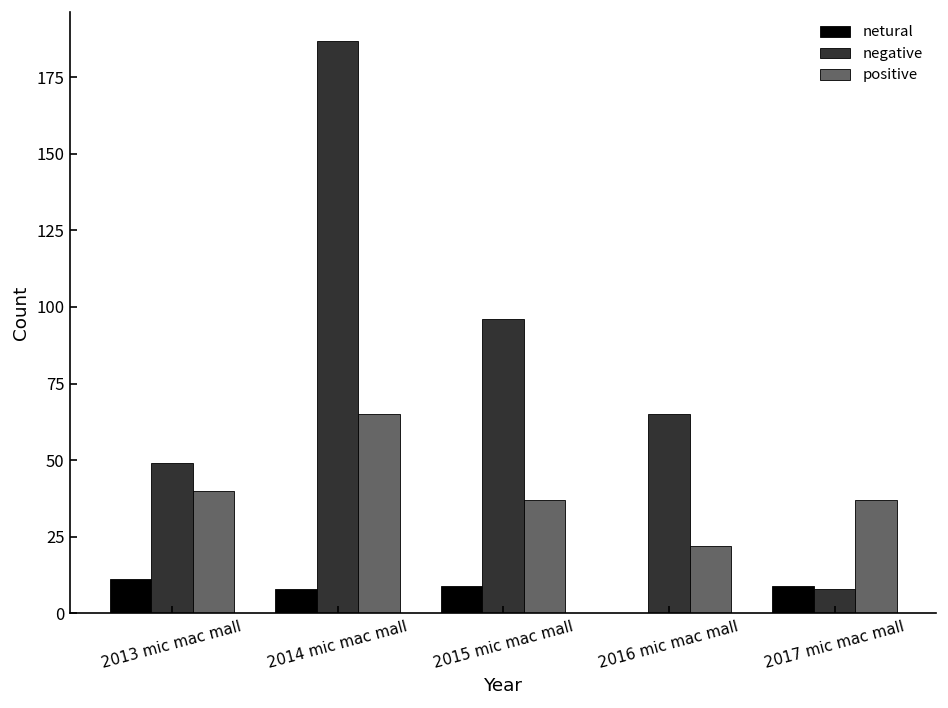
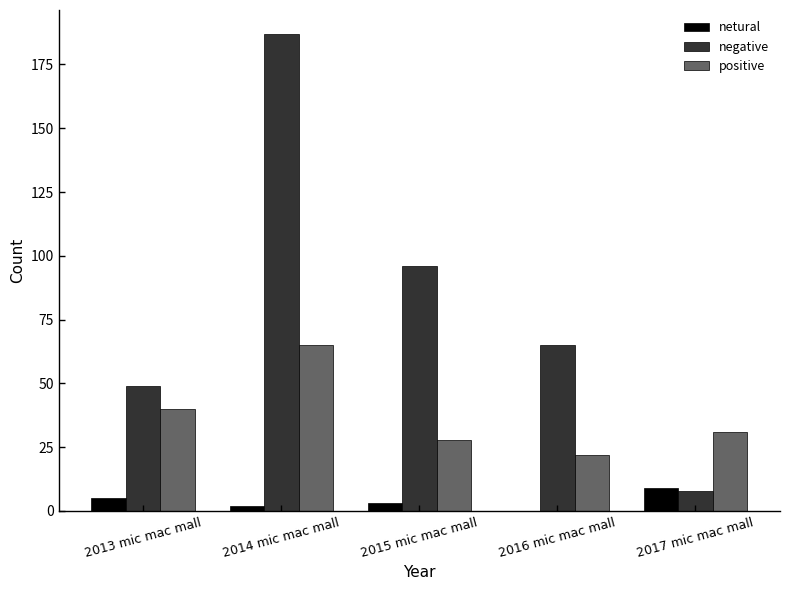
  {
    "netural": {
-     "2013 mic mac mall": 11,
-     "2014 mic mac mall": 8,
-     "2015 mic mac mall": 9,
+     "2013 mic mac mall": 5,
+     "2014 mic mac mall": 2,
+     "2015 mic mac mall": 3,
      "2016 mic mac mall": 0,
      "2017 mic mac mall": 9
    },
    "negative": {
      "2013 mic mac mall": 49,
      "2014 mic mac mall": 187,
      "2015 mic mac mall": 96,
      "2016 mic mac mall": 65,
      "2017 mic mac mall": 8
    },
    "positive": {
      "2013 mic mac mall": 40,
      "2014 mic mac mall": 65,
-     "2015 mic mac mall": 37,
+     "2015 mic mac mall": 28,
      "2016 mic mac mall": 22,
-     "2017 mic mac mall": 37
+     "2017 mic mac mall": 31
    }
  }
